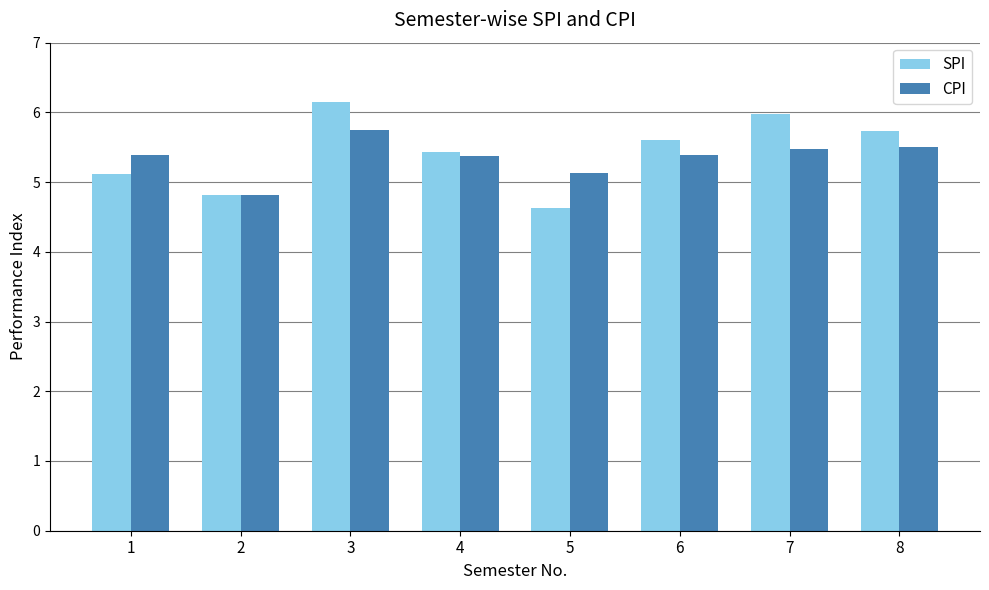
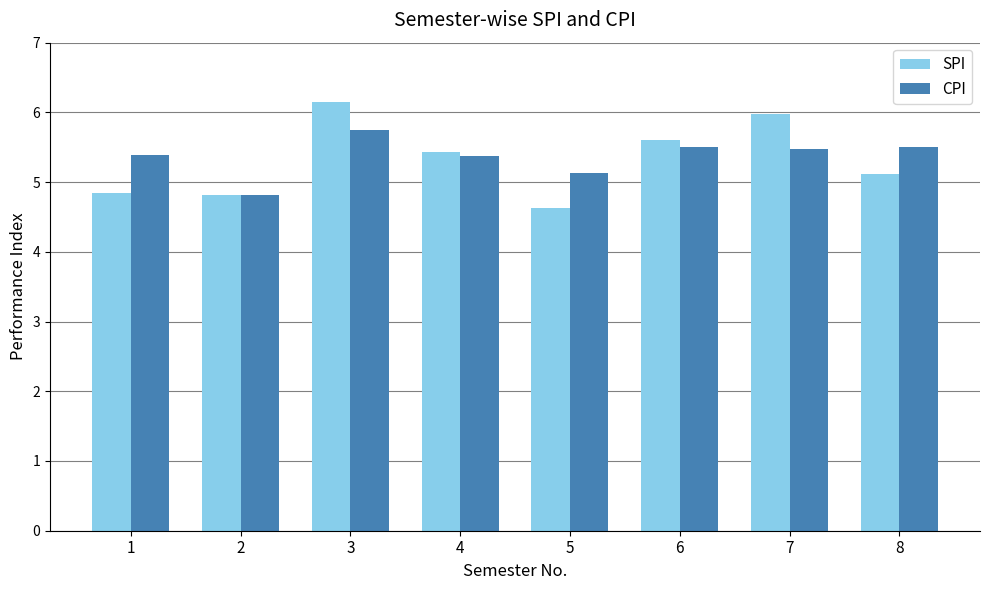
  {
    "SPI": {
-     "1": 5.1,
+     "1": 4.9,
      "2": 4.8,
      "3": 6.2,
      "4": 5.4,
      "5": 4.6,
      "6": 5.6,
      "7": 6.0,
-     "8": 5.7
+     "8": 5.1
    },
    "CPI": {
      "1": 5.4,
      "2": 4.8,
      "3": 5.8,
      "4": 5.4,
      "5": 5.1,
-     "6": 5.4,
+     "6": 5.5,
      "7": 5.5,
      "8": 5.5
    }
  }
